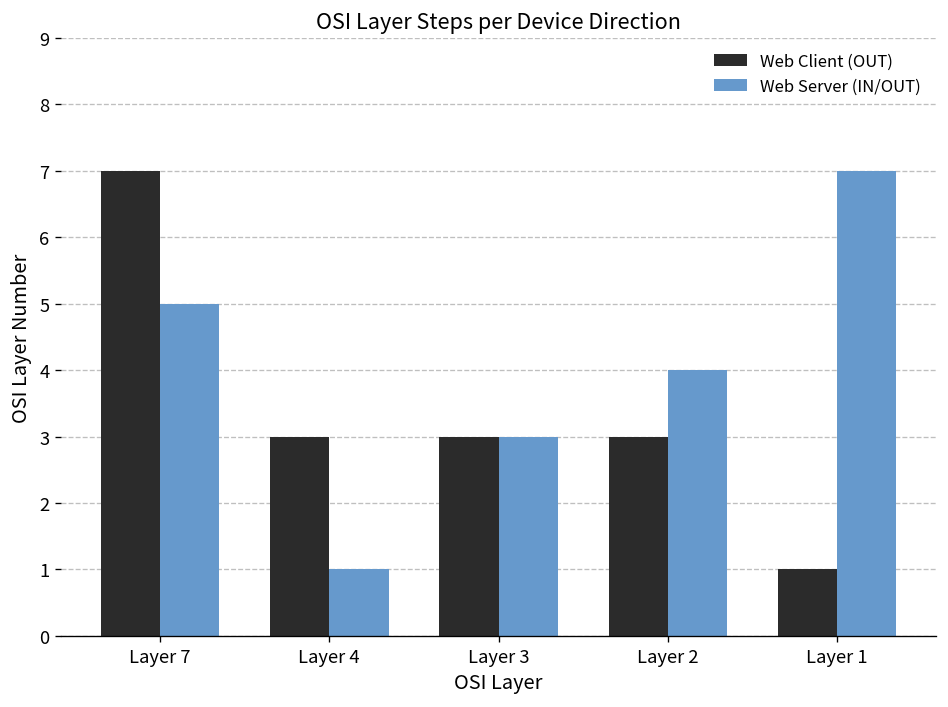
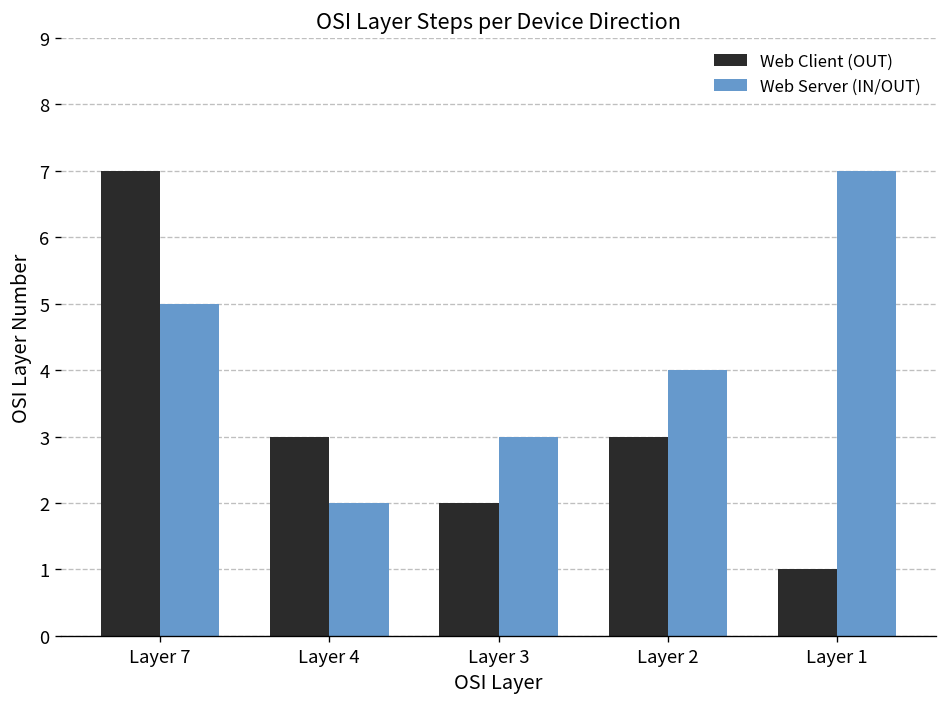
  {
    "Web Client (OUT)": {
      "Layer 7": 7,
      "Layer 4": 3,
-     "Layer 3": 3,
+     "Layer 3": 2,
      "Layer 2": 3,
      "Layer 1": 1
    },
    "Web Server (IN/OUT)": {
      "Layer 7": 5,
-     "Layer 4": 1,
+     "Layer 4": 2,
      "Layer 3": 3,
      "Layer 2": 4,
      "Layer 1": 7
    }
  }
